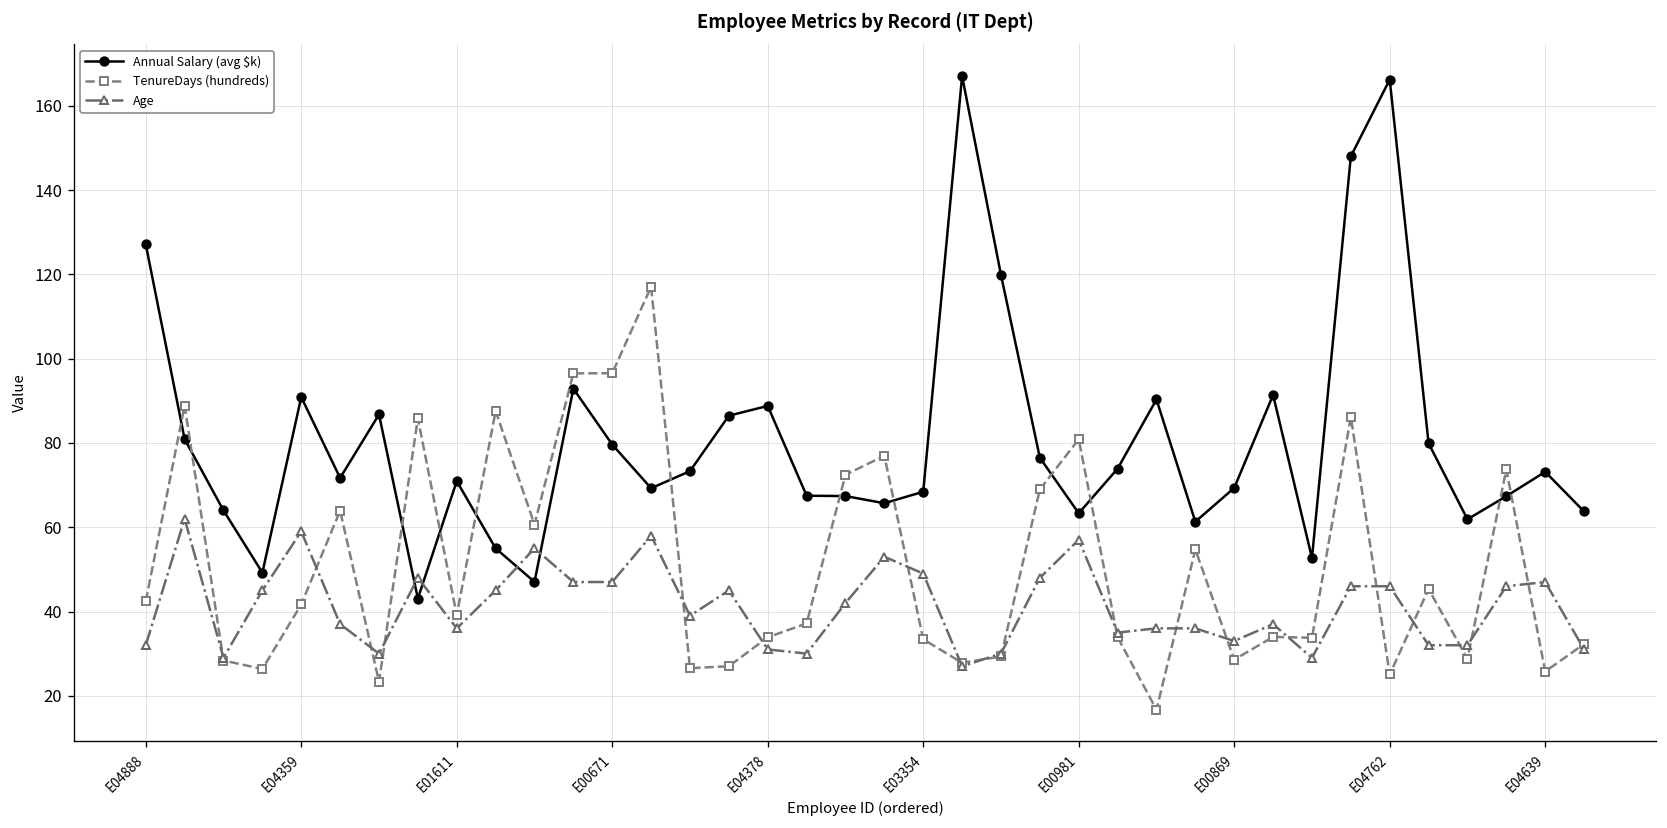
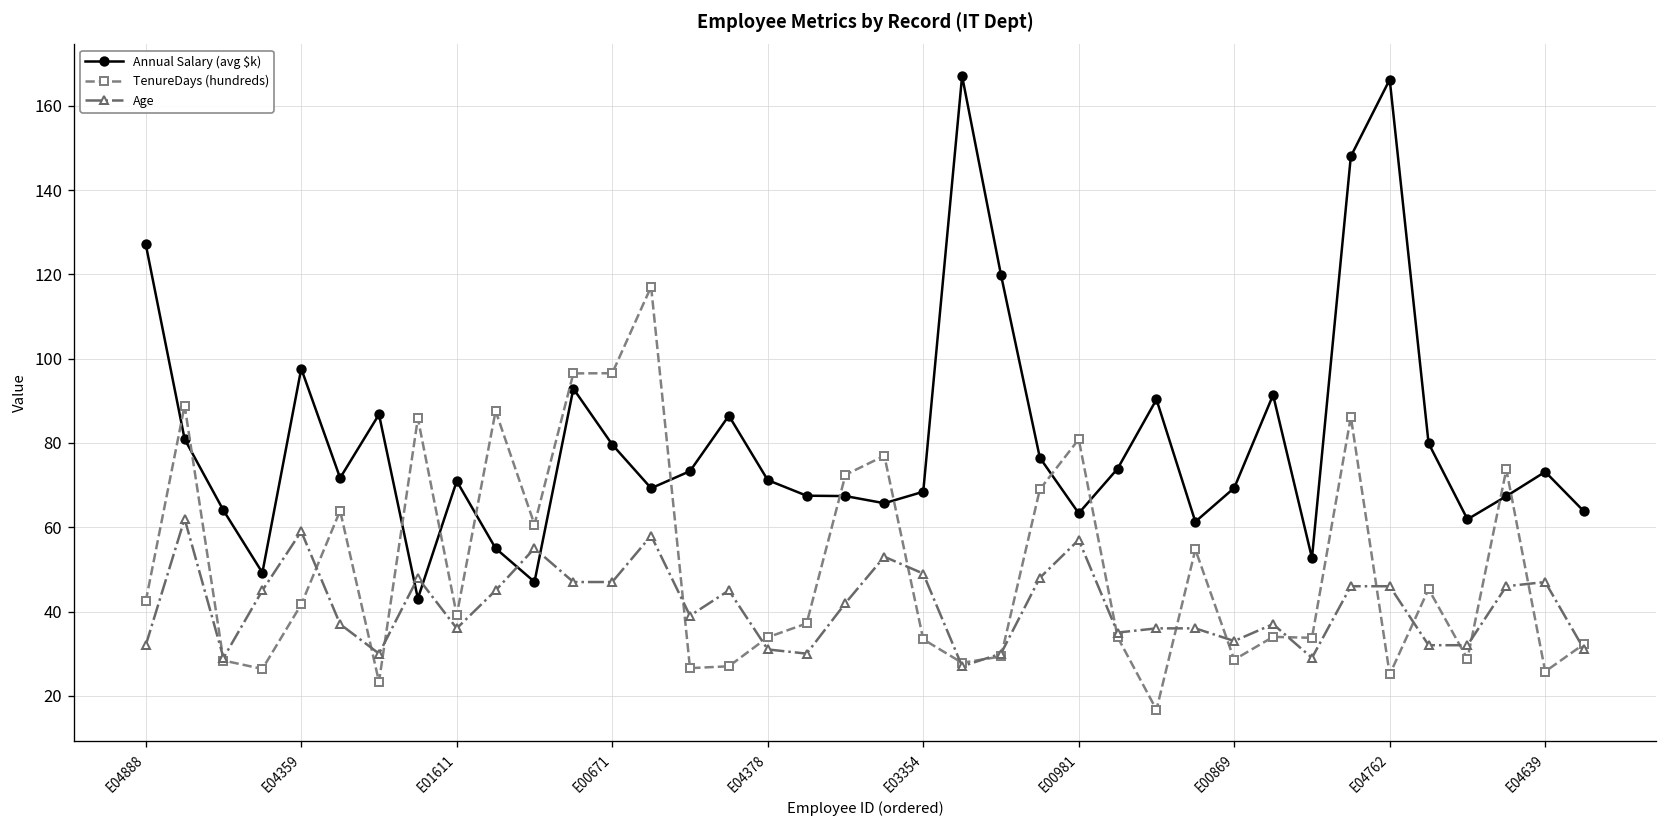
  {
    "Annual Salary (avg $k)": {
      "E04888": 127,
-     "E04359": 91,
+     "E04359": 98,
      "E01611": 71,
      "E00671": 80,
-     "E04378": 89,
+     "E04378": 71,
      "E03354": 68,
      "E00981": 63,
      "E00869": 69,
      "E04762": 166,
      "E04639": 73
    }
  }
